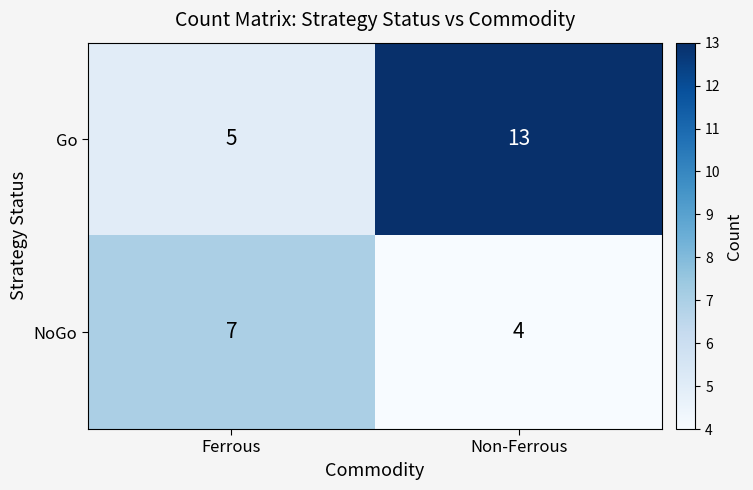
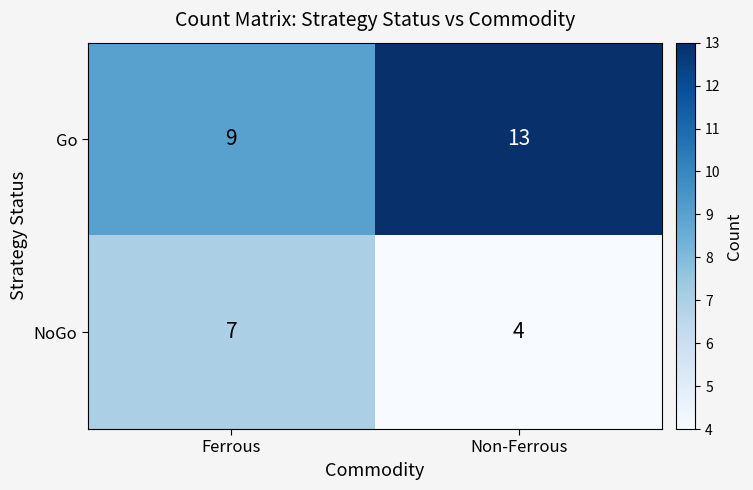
  {
    "Go": {
-     "Ferrous": 5,
+     "Ferrous": 9,
      "Non-Ferrous": 13
    },
    "NoGo": {
      "Ferrous": 7,
      "Non-Ferrous": 4
    }
  }
